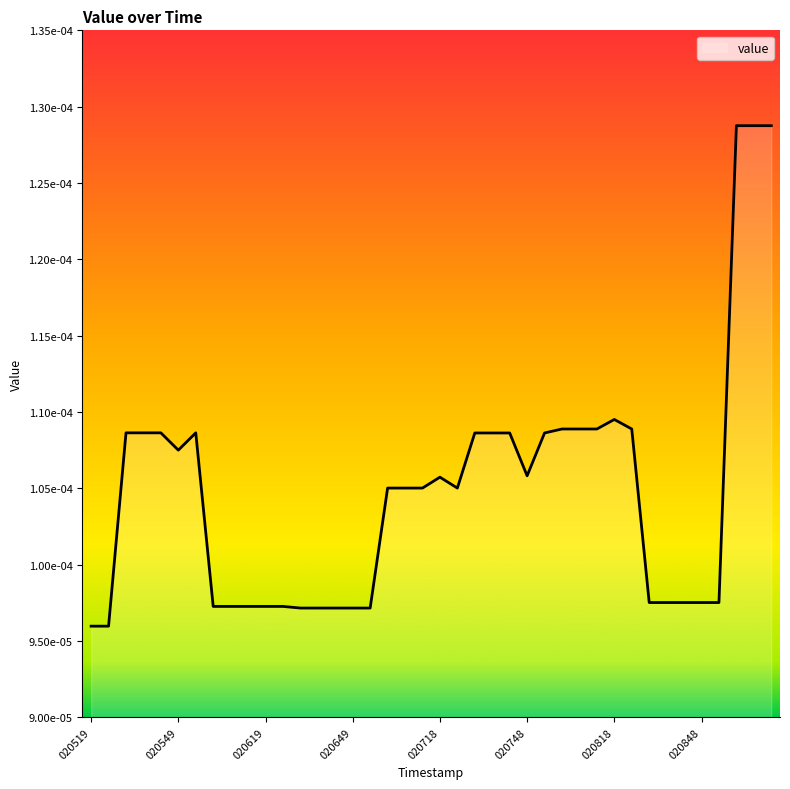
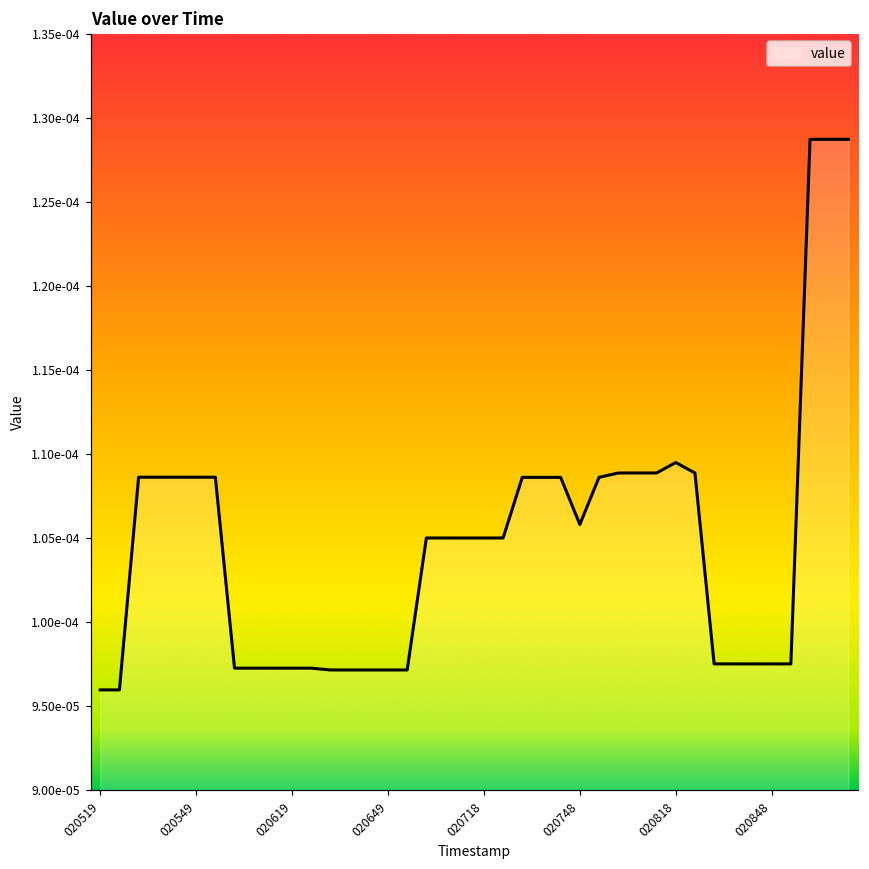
  {
    "020519": 0.0000960,
-   "020549": 0.0001075,
+   "020549": 0.0001086,
    "020619": 0.0000973,
    "020649": 0.0000972,
-   "020718": 0.0001057,
+   "020718": 0.0001050,
    "020748": 0.0001058,
    "020818": 0.0001095,
    "020848": 0.0000975
  }
